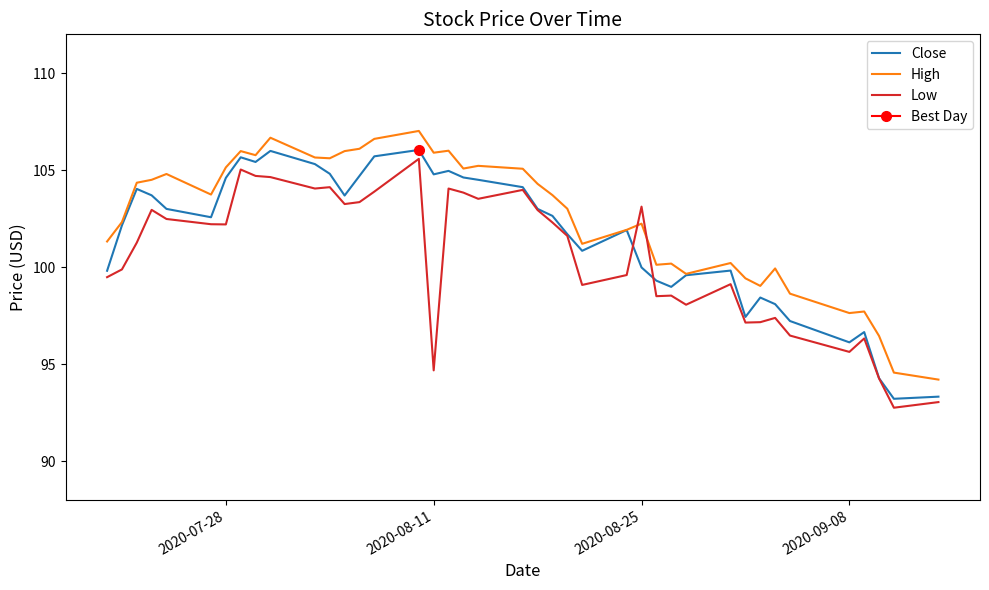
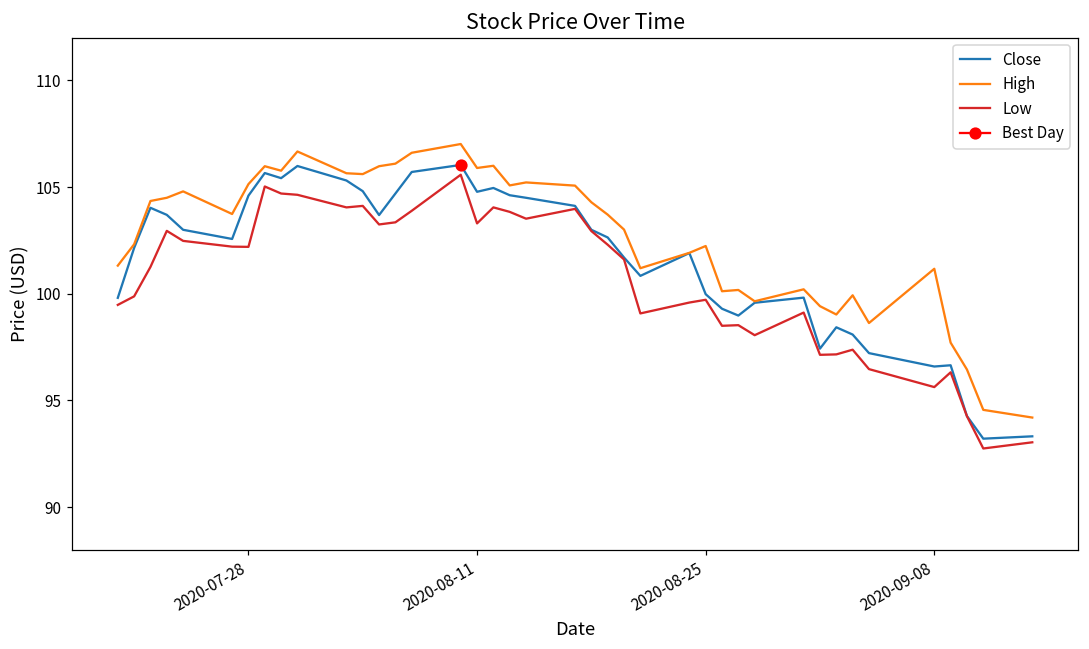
  {
    "Close": {
      "2020-07-28": 104.6,
      "2020-08-11": 104.8,
      "2020-08-25": 100.0,
-     "2020-09-08": 96.1
+     "2020-09-08": 96.6
    },
    "High": {
      "2020-07-28": 105.1,
      "2020-08-11": 105.9,
      "2020-08-25": 102.2,
-     "2020-09-08": 97.6
+     "2020-09-08": 101.2
    },
    "Low": {
      "2020-07-28": 102.2,
-     "2020-08-11": 94.7,
-     "2020-08-25": 103.1,
+     "2020-08-11": 103.3,
+     "2020-08-25": 99.7,
      "2020-09-08": 95.6
    }
  }
